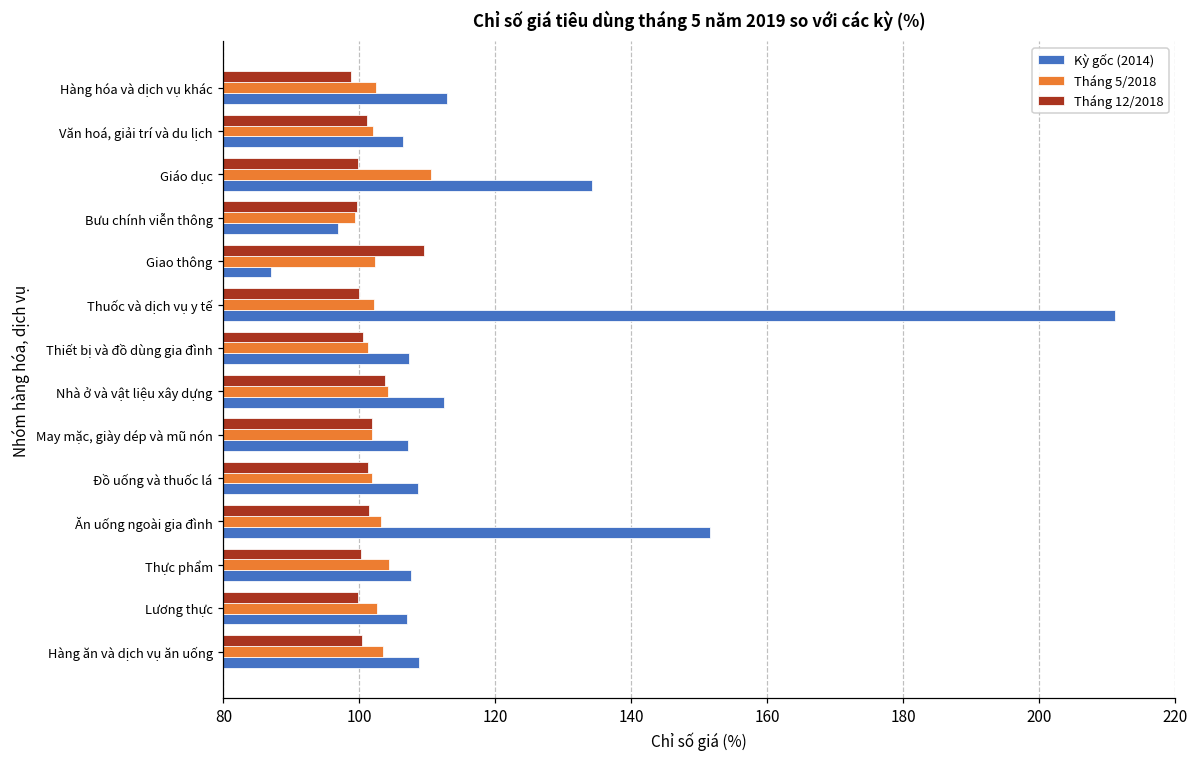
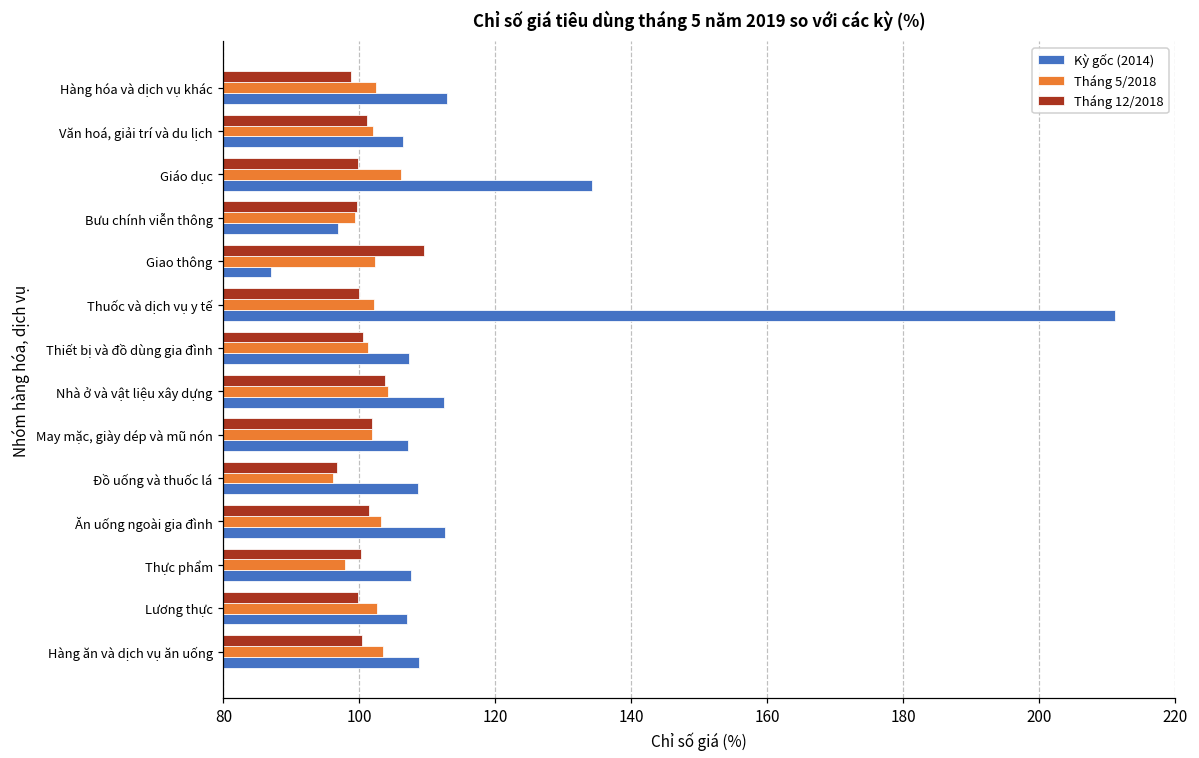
  {
    "Kỳ gốc (2014)": {
      "Hàng hóa và dịch vụ khác": 113,
      "Văn hoá, giải trí và du lịch": 106,
      "Giáo dục": 134,
      "Bưu chính viễn thông": 97,
      "Giao thông": 87,
      "Thuốc và dịch vụ y tế": 211,
      "Thiết bị và đồ dùng gia đình": 107,
      "Nhà ở và vật liệu xây dựng": 112,
      "May mặc, giày dép và mũ nón": 107,
      "Đồ uống và thuốc lá": 109,
-     "Ăn uống ngoài gia đình": 152,
+     "Ăn uống ngoài gia đình": 113,
      "Thực phẩm": 108,
      "Lương thực": 107,
      "Hàng ăn và dịch vụ ăn uống": 109
    },
    "Tháng 5/2018": {
      "Hàng hóa và dịch vụ khác": 102,
      "Văn hoá, giải trí và du lịch": 102,
-     "Giáo dục": 111,
+     "Giáo dục": 106,
      "Bưu chính viễn thông": 99,
      "Giao thông": 102,
      "Thuốc và dịch vụ y tế": 102,
      "Thiết bị và đồ dùng gia đình": 101,
      "Nhà ở và vật liệu xây dựng": 104,
      "May mặc, giày dép và mũ nón": 102,
-     "Đồ uống và thuốc lá": 102,
+     "Đồ uống và thuốc lá": 96,
      "Ăn uống ngoài gia đình": 103,
-     "Thực phẩm": 104,
+     "Thực phẩm": 98,
      "Lương thực": 103,
      "Hàng ăn và dịch vụ ăn uống": 103
    },
    "Tháng 12/2018": {
      "Hàng hóa và dịch vụ khác": 99,
      "Văn hoá, giải trí và du lịch": 101,
      "Giáo dục": 100,
      "Bưu chính viễn thông": 100,
      "Giao thông": 110,
      "Thuốc và dịch vụ y tế": 100,
      "Thiết bị và đồ dùng gia đình": 101,
      "Nhà ở và vật liệu xây dựng": 104,
      "May mặc, giày dép và mũ nón": 102,
-     "Đồ uống và thuốc lá": 101,
+     "Đồ uống và thuốc lá": 97,
      "Ăn uống ngoài gia đình": 101,
      "Thực phẩm": 100,
      "Lương thực": 100,
      "Hàng ăn và dịch vụ ăn uống": 100
    }
  }
